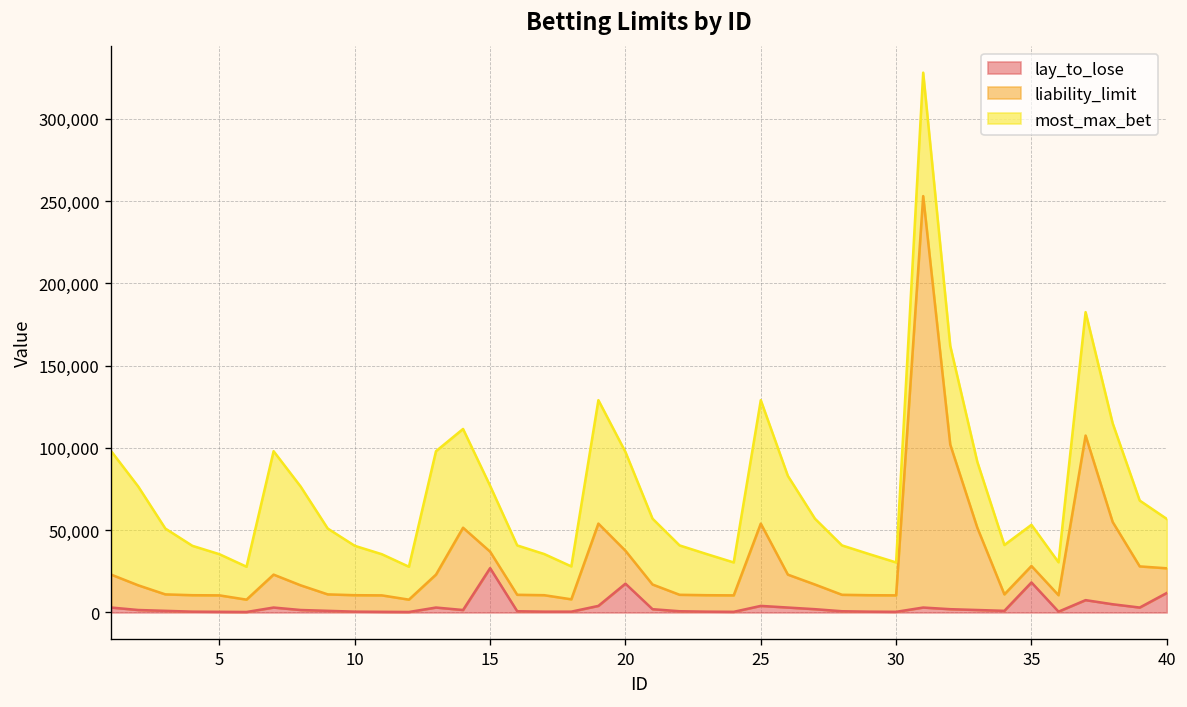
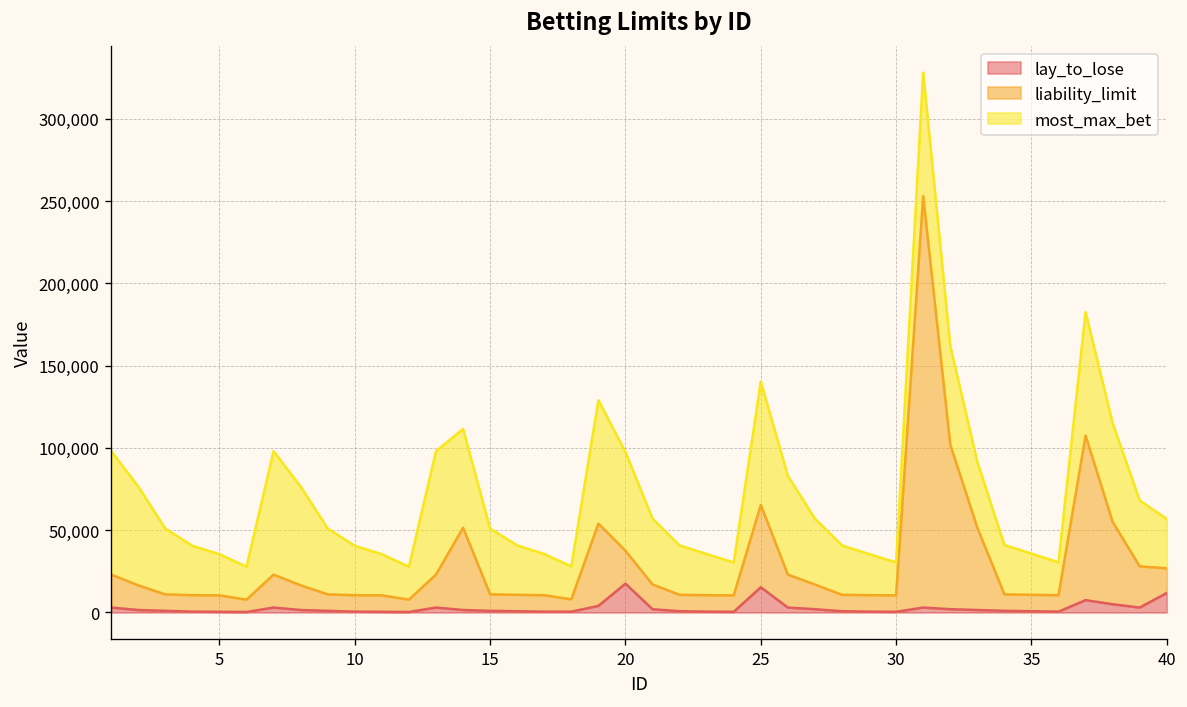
  {
    "lay_to_lose": {
      "5": "0",
      "10": "1,000",
-     "15": "27,000",
+     "15": "1,000",
      "20": "18,000",
-     "25": "4,000",
+     "25": "15,000",
      "30": "0",
-     "35": "18,000",
+     "35": "1,000",
      "40": "12,000"
    }
  }
